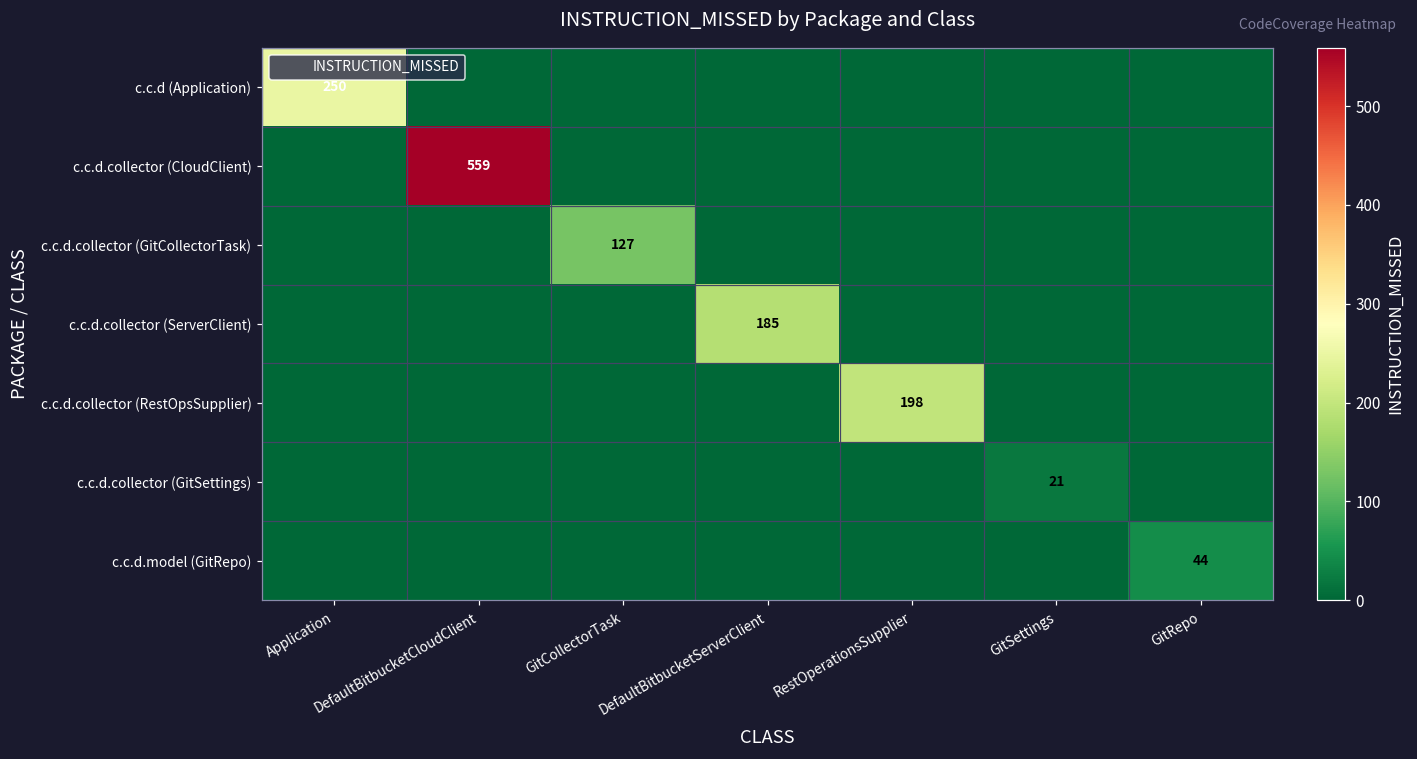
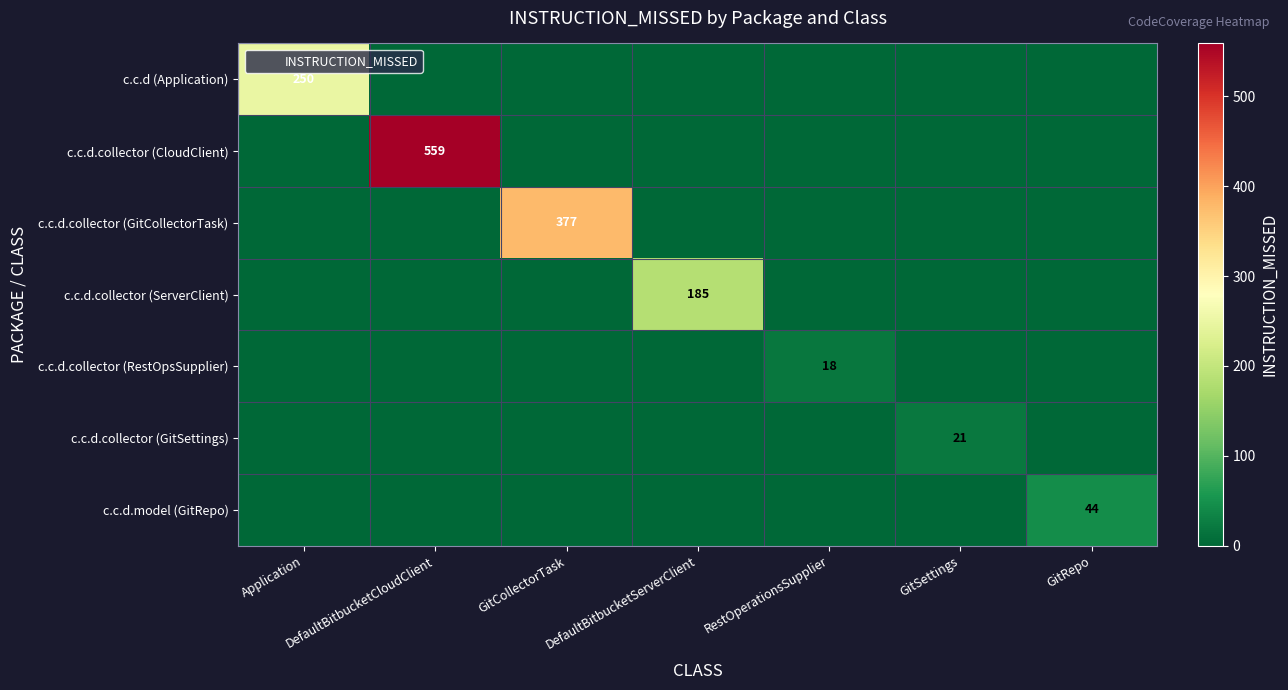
  {
    "c.c.d (Application)": {
      "Application": 250
    },
    "c.c.d.collector (CloudClient)": {
      "DefaultBitbucketCloudClient": 559
    },
    "c.c.d.collector (GitCollectorTask)": {
-     "GitCollectorTask": 127
+     "GitCollectorTask": 377
    },
    "c.c.d.collector (ServerClient)": {
      "DefaultBitbucketServerClient": 185
    },
    "c.c.d.collector (RestOpsSupplier)": {
-     "RestOperationsSupplier": 198
+     "RestOperationsSupplier": 18
    },
    "c.c.d.collector (GitSettings)": {
      "GitSettings": 21
    },
    "c.c.d.model (GitRepo)": {
      "GitRepo": 44
    }
  }
